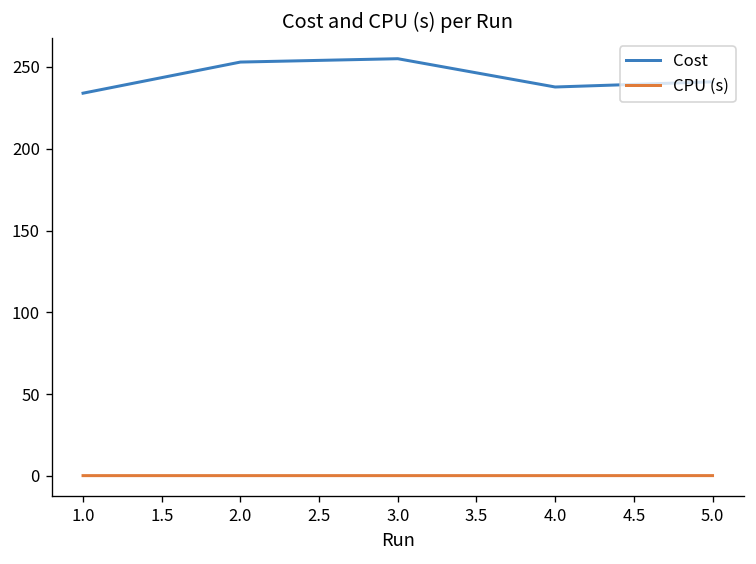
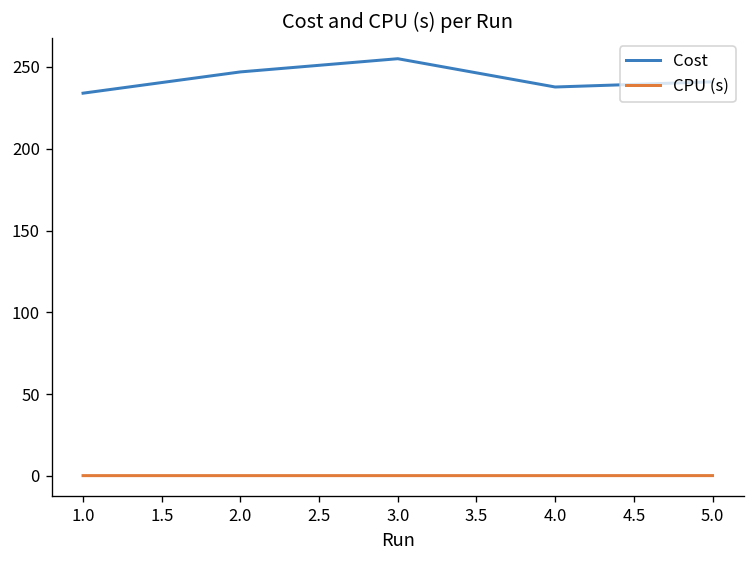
  {
    "Cost": {
      "1.0": 234,
-     "2.0": 253,
+     "2.0": 247,
      "3.0": 255,
      "4.0": 238
    },
    "CPU (s)": {
      "1.0": 0,
      "2.0": 0,
      "3.0": 0,
      "4.0": 0,
      "5.0": 0
    }
  }
